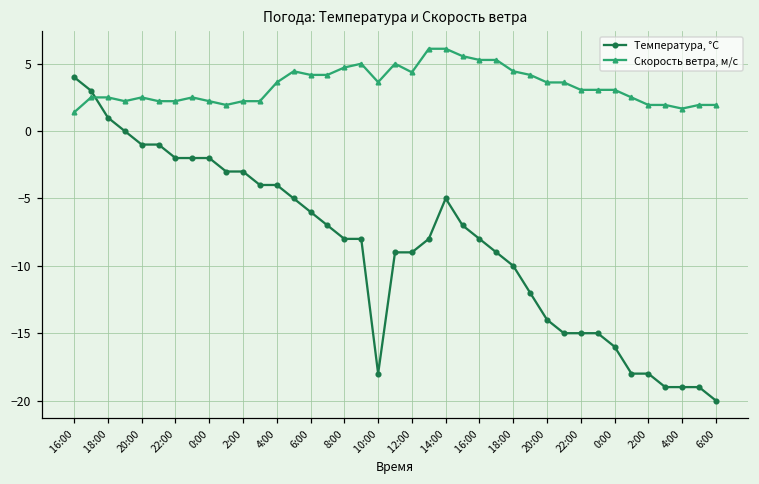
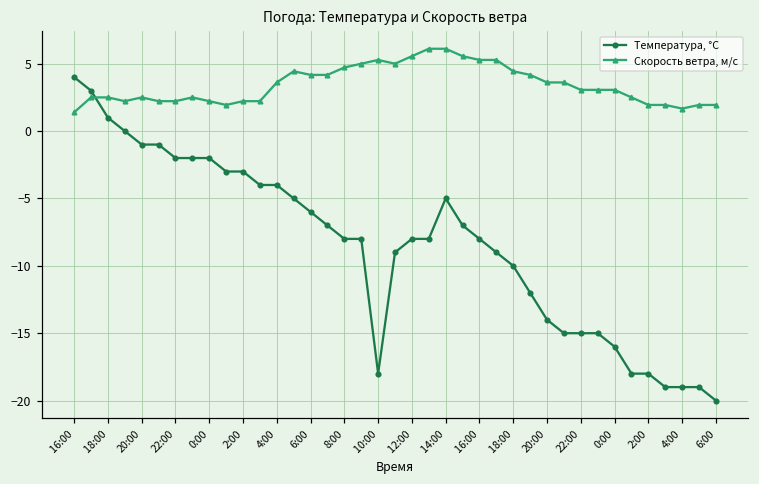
  {
    "Температура, °C": {
      "8:00": -8,
      "10:00": -18,
-     "12:00": -9,
+     "12:00": -8,
      "14:00": -5
    },
    "Скорость ветра, м/c": {
      "8:00": 4.7,
-     "10:00": 3.6,
-     "12:00": 4.4,
+     "10:00": 5.3,
+     "12:00": 5.6,
      "14:00": 6.1
    }
  }
